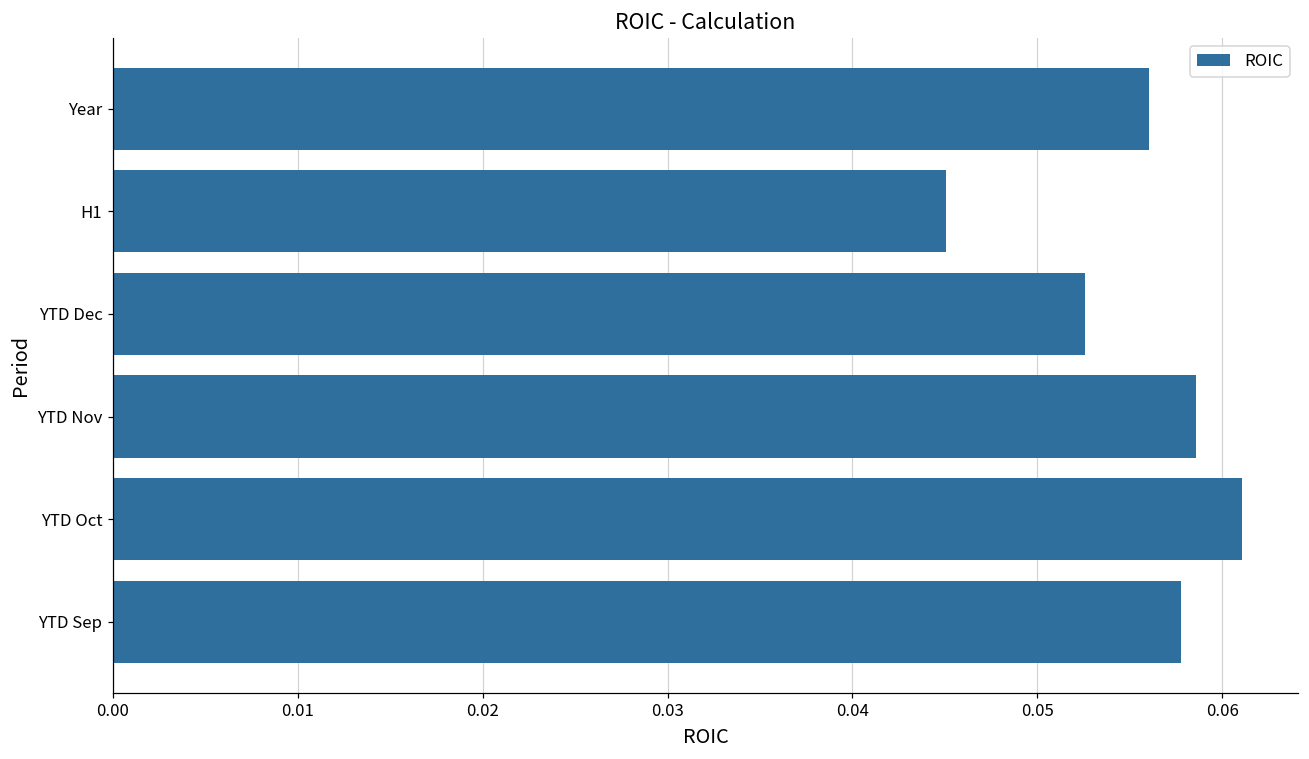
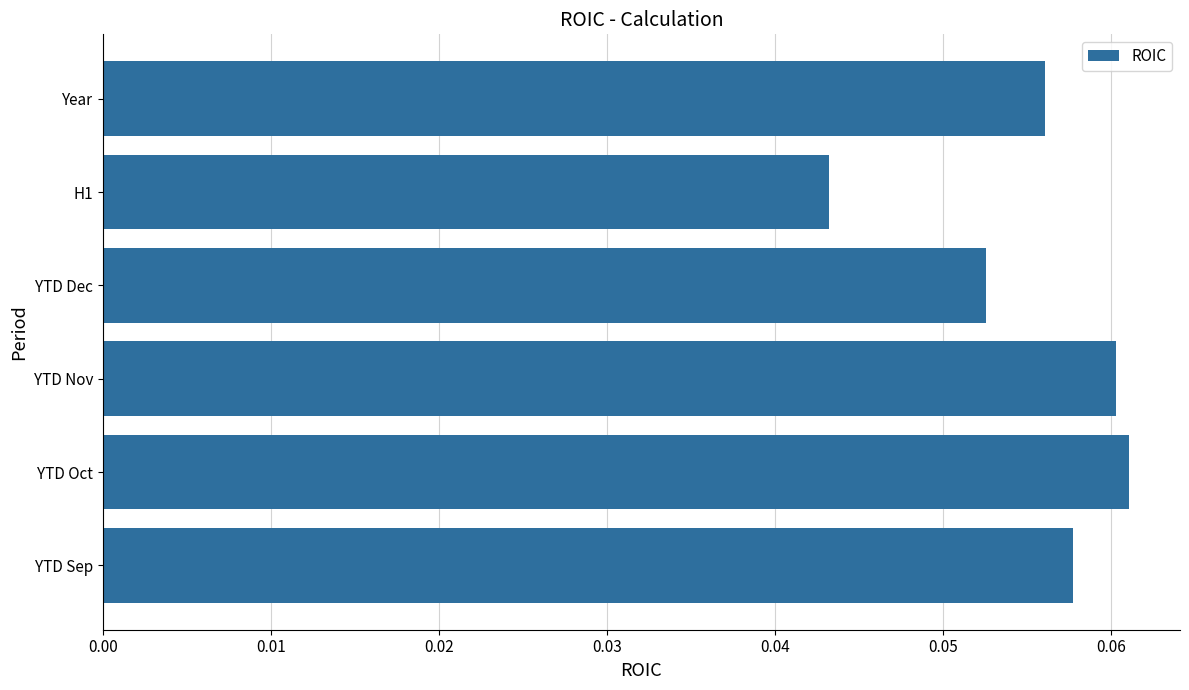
  {
    "Year": 0.0561,
-   "H1": 0.0450,
+   "H1": 0.0432,
    "YTD Dec": 0.0526,
-   "YTD Nov": 0.0586,
+   "YTD Nov": 0.0603,
    "YTD Oct": 0.0611,
    "YTD Sep": 0.0578
  }
